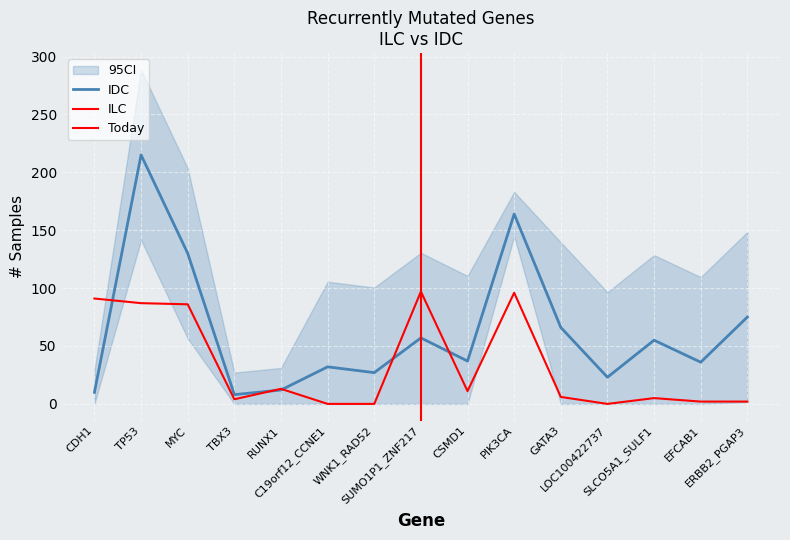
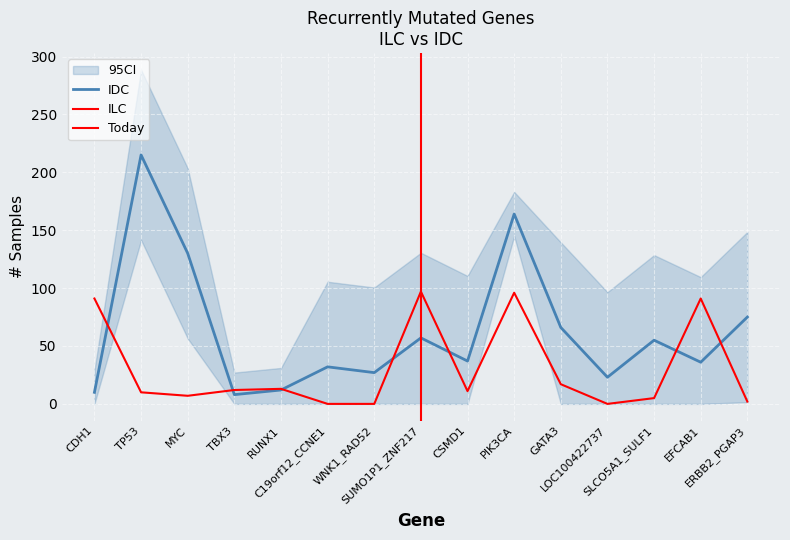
  {
    "ILC": {
      "CDH1": 91,
-     "TP53": 87,
-     "MYC": 86,
-     "TBX3": 4,
+     "TP53": 10,
+     "MYC": 7,
+     "TBX3": 12,
      "C19orf12_CCNE1": 0,
      "WNK1_RAD52": 0,
      "SUMO1P1_ZNF217": 97,
      "CSMD1": 11,
      "PIK3CA": 96,
-     "GATA3": 6,
+     "GATA3": 17,
      "LOC100422737": 0,
      "SLCO5A1_SULF1": 5,
-     "EFCAB1": 2,
+     "EFCAB1": 91,
      "ERBB2_PGAP3": 2
    }
  }
